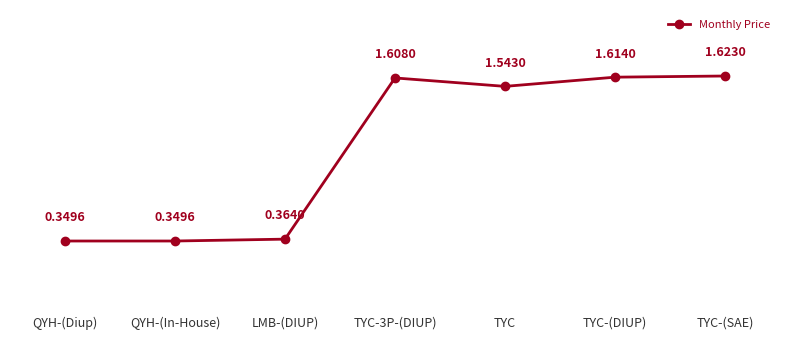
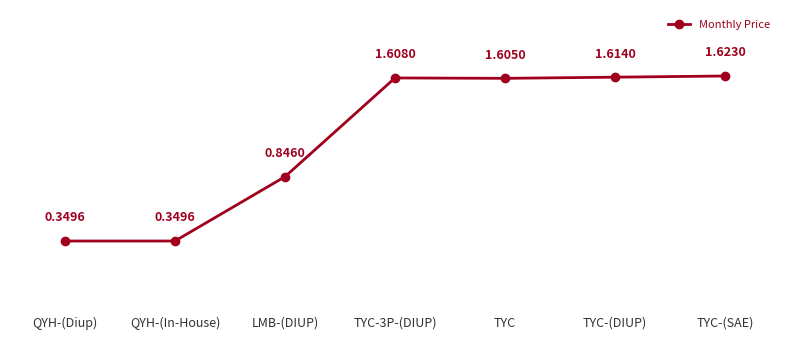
  {
    "QYH-(Diup)": 0.3496,
    "QYH-(In-House)": 0.3496,
-   "LMB-(DIUP)": 0.3640,
+   "LMB-(DIUP)": 0.8460,
    "TYC-3P-(DIUP)": 1.6080,
-   "TYC": 1.5430,
+   "TYC": 1.6050,
    "TYC-(DIUP)": 1.6140,
    "TYC-(SAE)": 1.6230
  }
